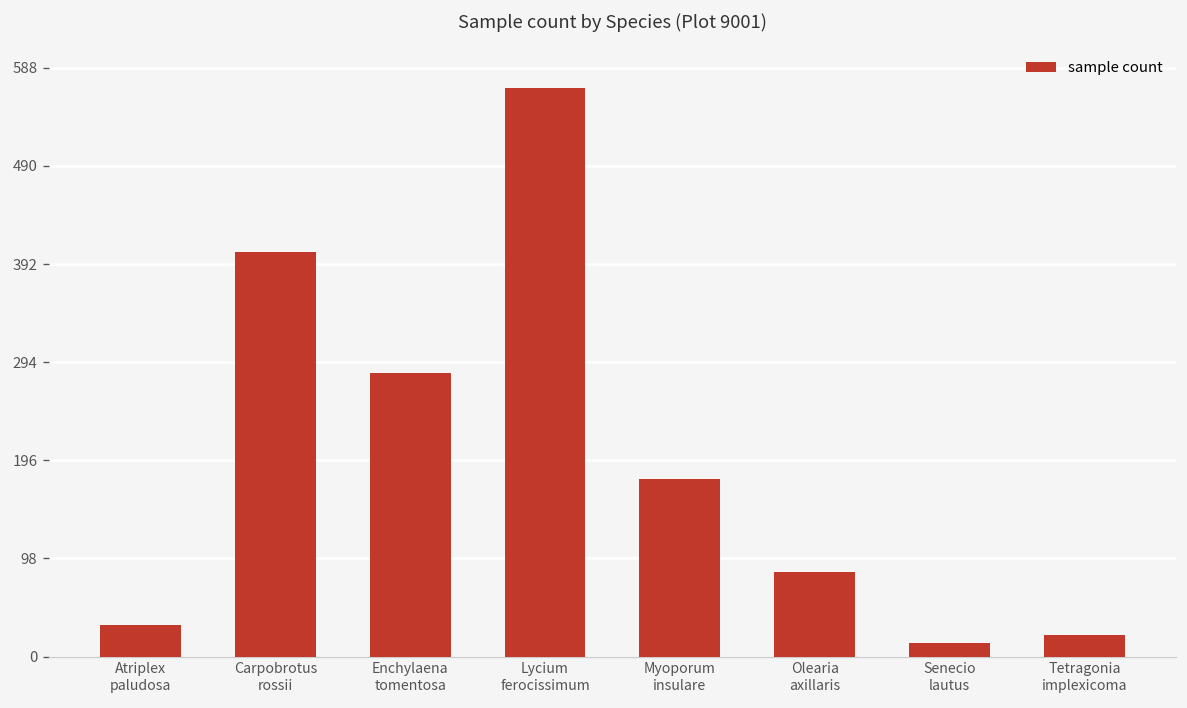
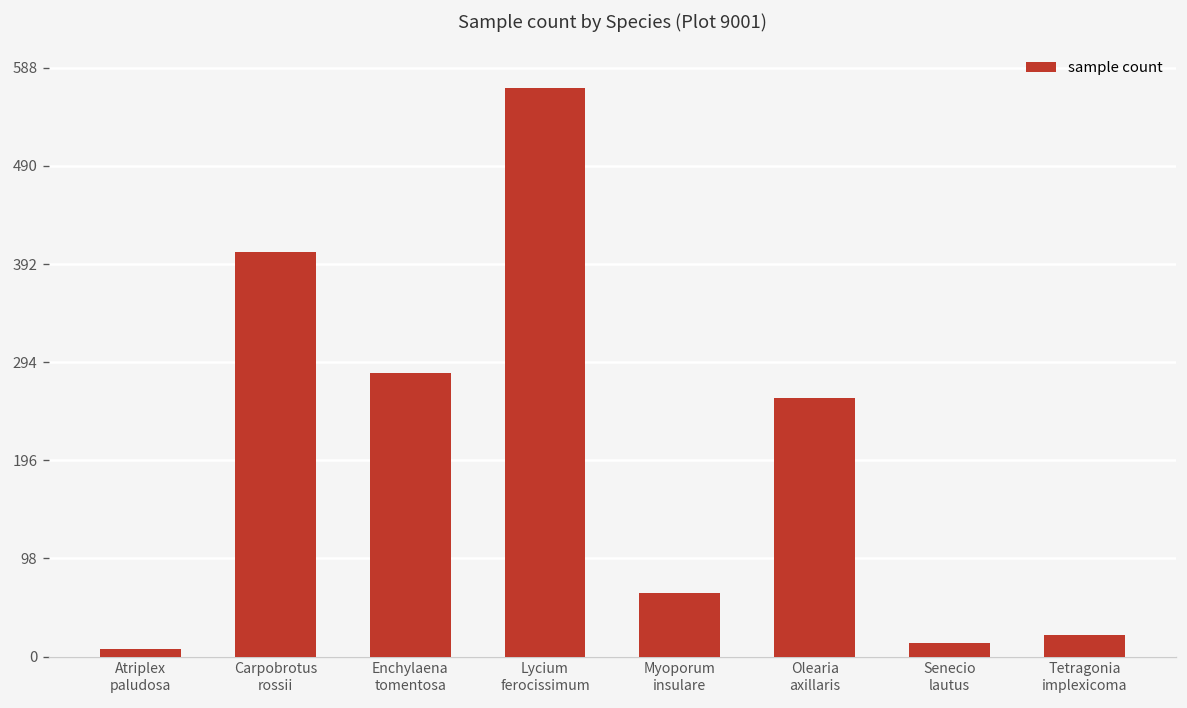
  {
-   "Atriplex paludosa": 30,
+   "Atriplex paludosa": 10,
    "Carpobrotus rossii": 400,
    "Enchylaena tomentosa": 280,
    "Lycium ferocissimum": 570,
-   "Myoporum insulare": 180,
-   "Olearia axillaris": 80,
+   "Myoporum insulare": 60,
+   "Olearia axillaris": 260,
    "Senecio lautus": 10,
    "Tetragonia implexicoma": 20
  }
